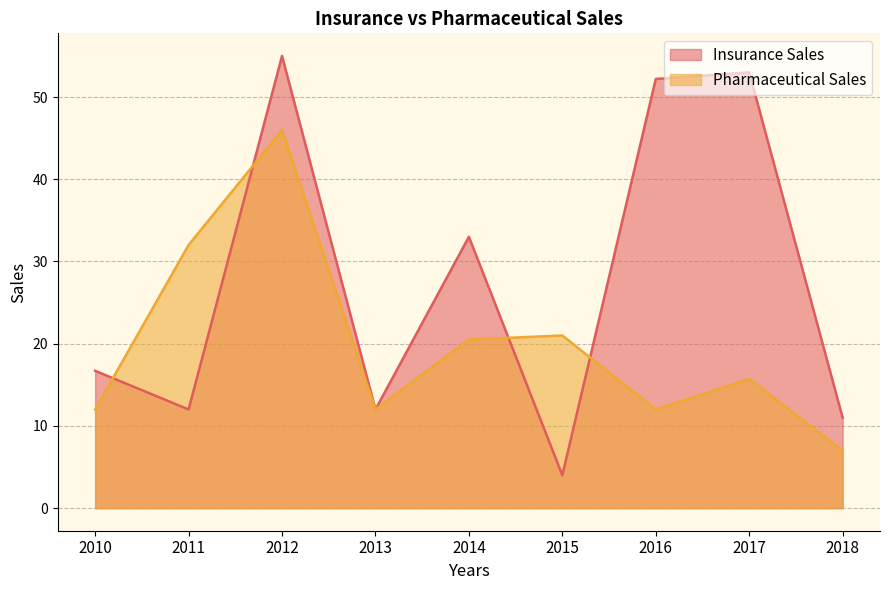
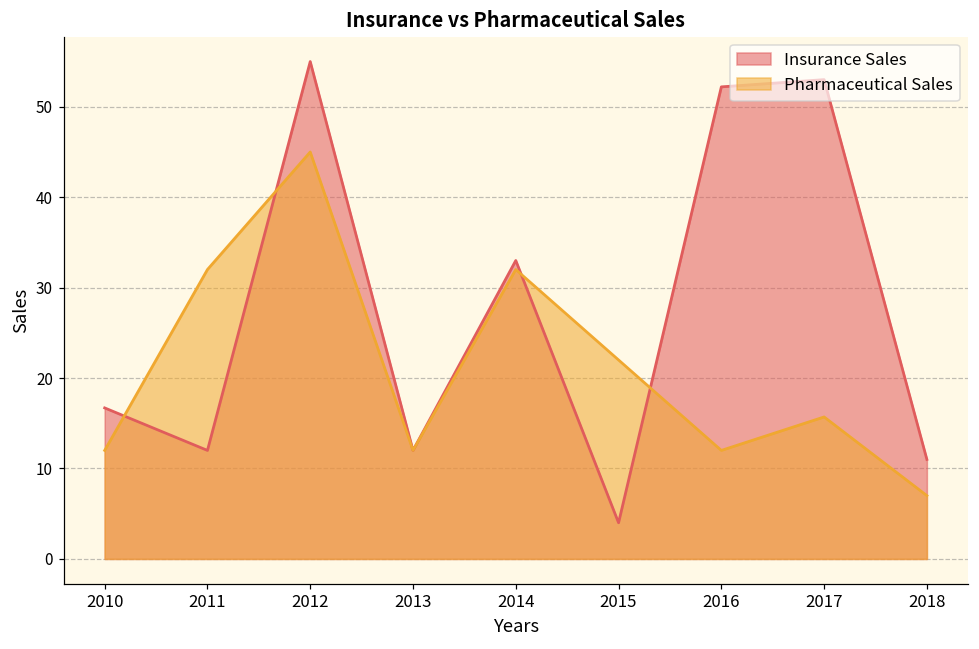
  {
    "Insurance Sales": {
      "2010": 17,
      "2011": 12,
      "2012": 55,
      "2014": 33,
      "2015": 4,
      "2016": 52,
      "2018": 11
    },
    "Pharmaceutical Sales": {
      "2010": 12,
      "2011": 32,
-     "2012": 46,
-     "2014": 21,
-     "2015": 21,
+     "2012": 45,
+     "2014": 32,
+     "2015": 22,
      "2016": 12,
      "2017": 16,
      "2018": 7
    }
  }
